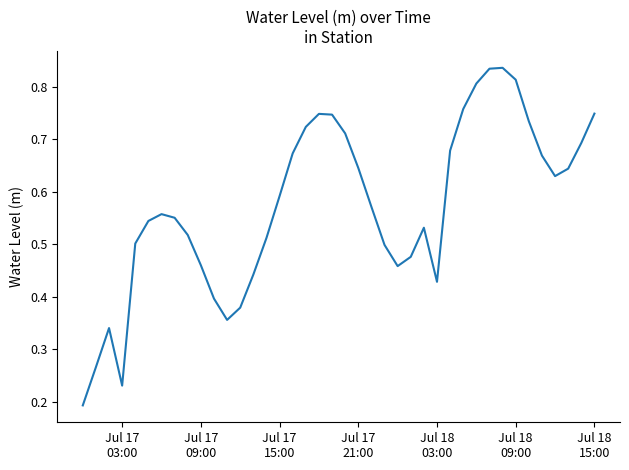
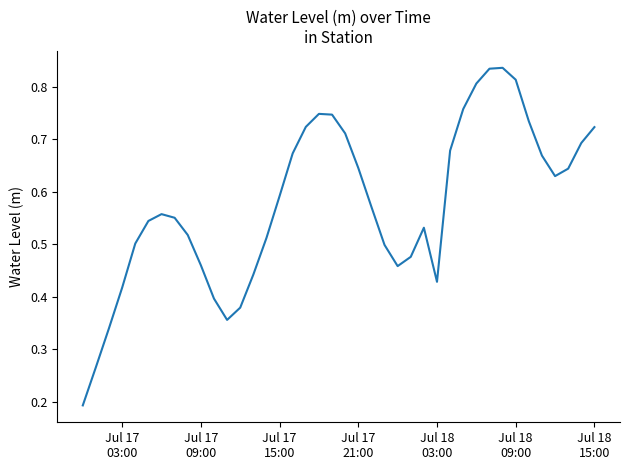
  {
-   "Jul 17 03:00": 0.23,
+   "Jul 17 03:00": 0.42,
    "Jul 17 09:00": 0.46,
    "Jul 17 15:00": 0.59,
    "Jul 17 21:00": 0.64,
    "Jul 18 03:00": 0.43,
    "Jul 18 09:00": 0.81,
-   "Jul 18 15:00": 0.75
+   "Jul 18 15:00": 0.72
  }
